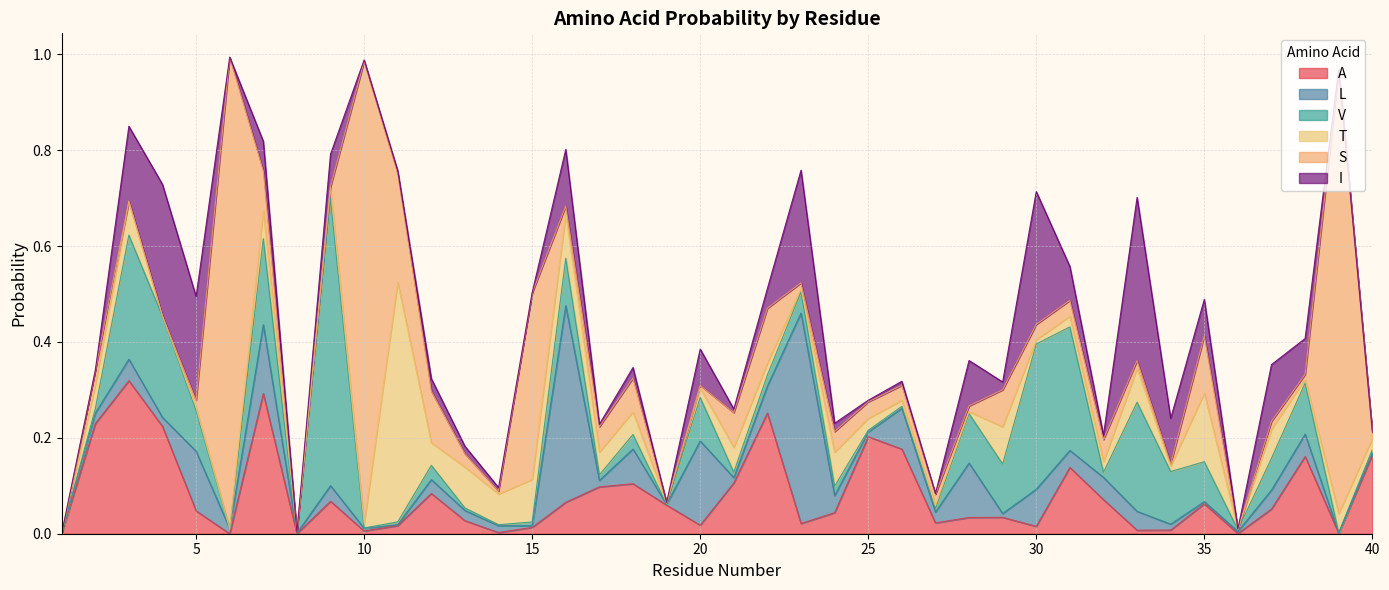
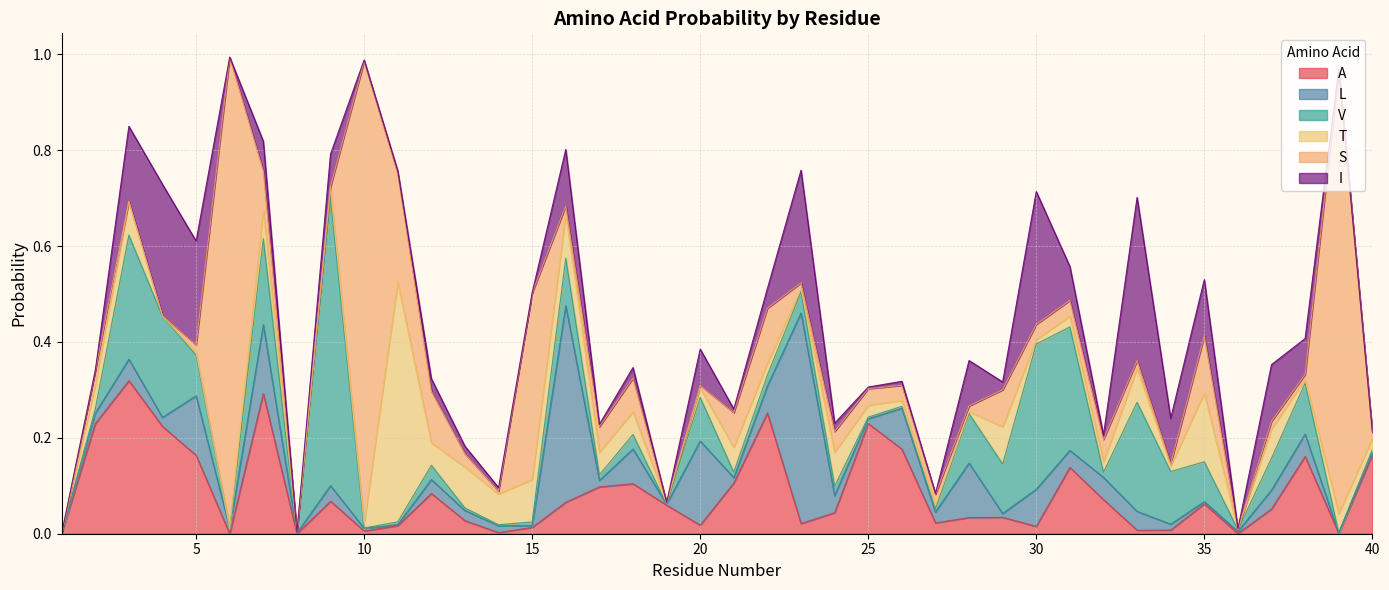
  {
    "A": {
-     "5": 0.05,
+     "5": 0.16,
      "10": 0.01,
      "20": 0.02,
-     "25": 0.20,
+     "25": 0.23,
      "30": 0.02,
      "40": 0.16
    },
    "I": {
      "5": 0.22,
      "20": 0.08,
      "30": 0.28,
-     "35": 0.08
+     "35": 0.12
    }
  }
